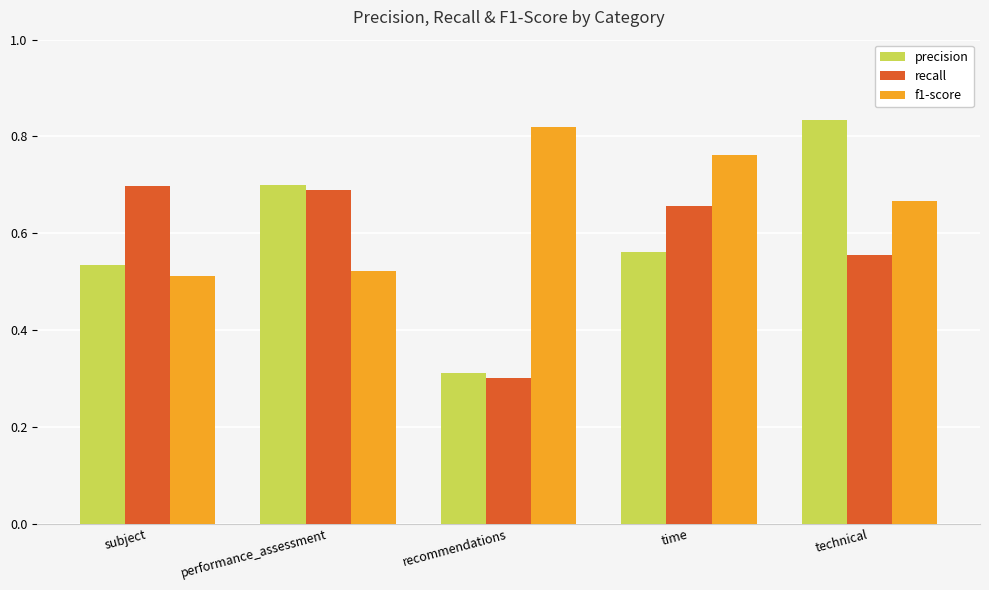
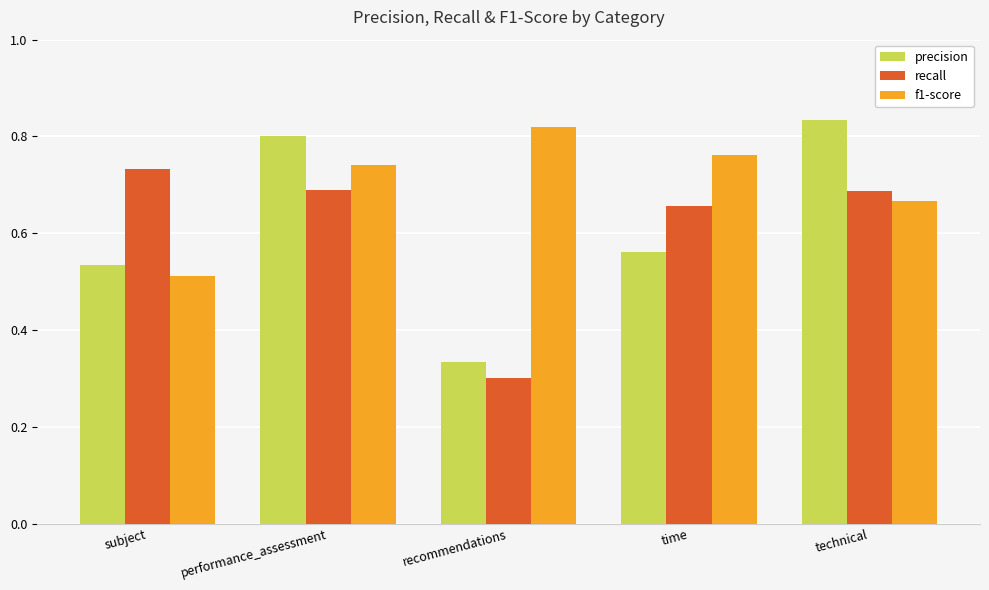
  {
    "precision": {
      "subject": 0.53,
-     "performance_assessment": 0.7,
-     "recommendations": 0.31,
+     "performance_assessment": 0.8,
+     "recommendations": 0.33,
      "time": 0.56,
      "technical": 0.83
    },
    "recall": {
-     "subject": 0.70,
+     "subject": 0.73,
      "performance_assessment": 0.69,
      "recommendations": 0.30,
      "time": 0.66,
-     "technical": 0.56
+     "technical": 0.69
    },
    "f1-score": {
      "subject": 0.51,
-     "performance_assessment": 0.52,
+     "performance_assessment": 0.74,
      "recommendations": 0.82,
      "time": 0.76,
      "technical": 0.67
    }
  }
